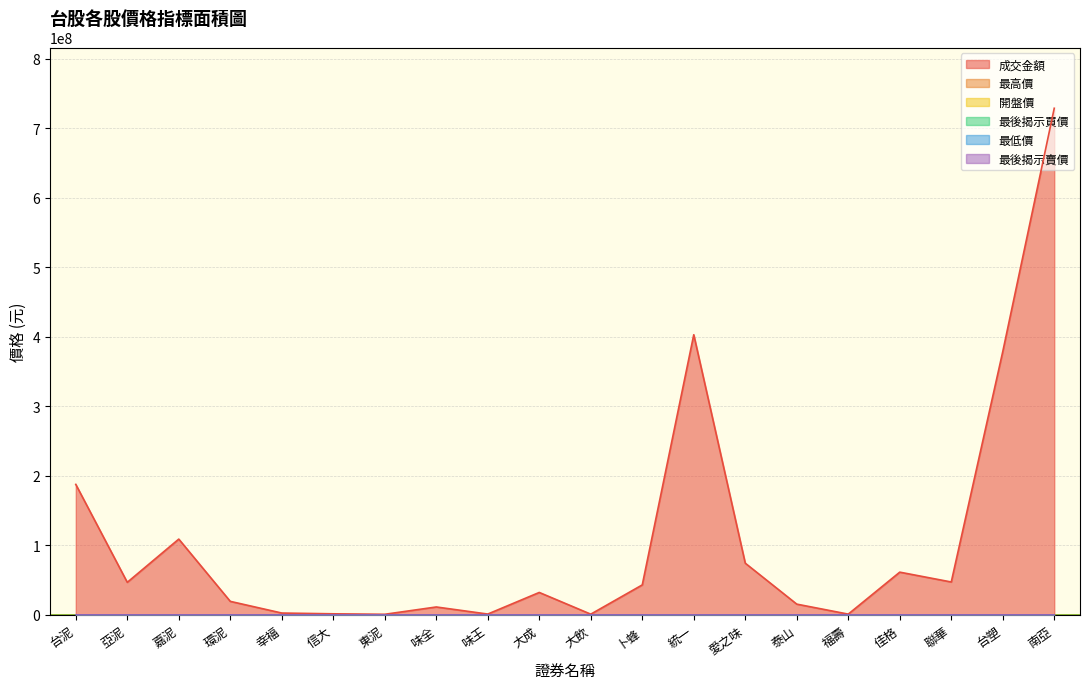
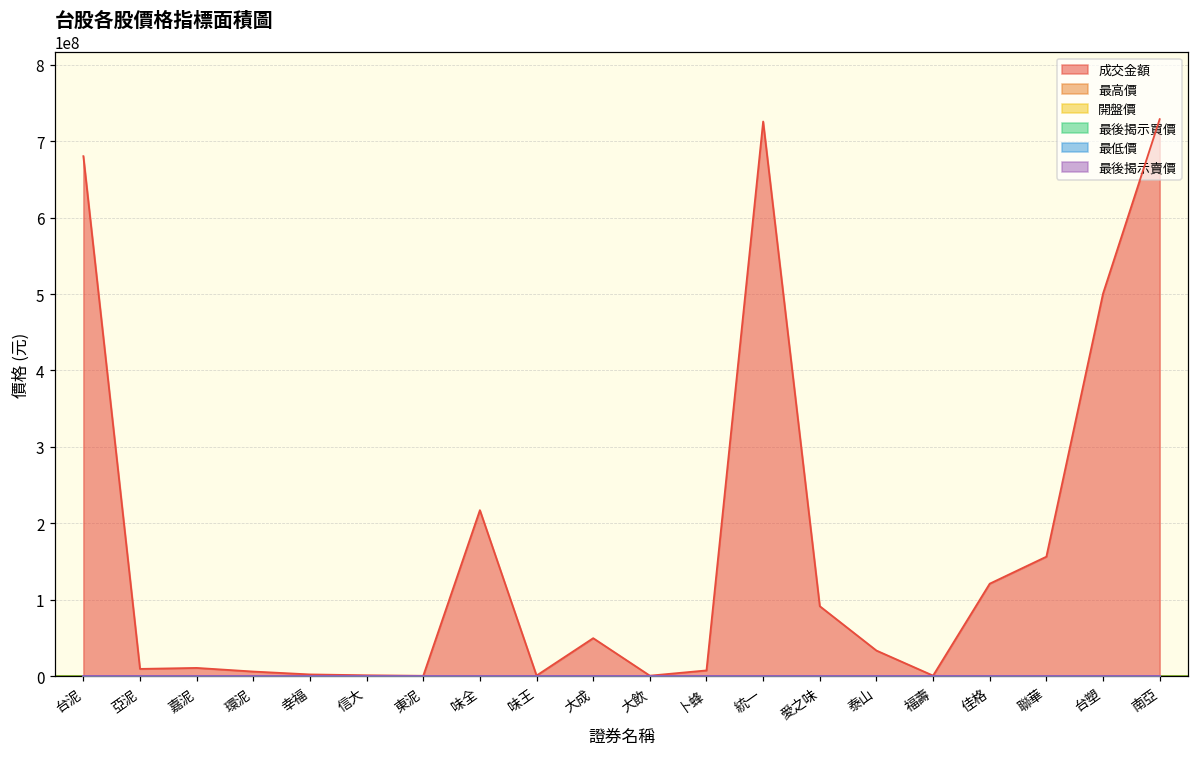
  {
    "成交金額": {
-     "台泥": 190000000,
-     "亞泥": 50000000,
-     "嘉泥": 110000000,
-     "環泥": 20000000,
-     "味全": 10000000,
-     "大成": 30000000,
-     "卜蜂": 40000000,
-     "統一": 400000000,
-     "愛之味": 70000000,
-     "泰山": 20000000,
-     "佳格": 60000000,
-     "聯華": 50000000,
-     "台塑": 380000000
+     "台泥": 680000000,
+     "亞泥": 10000000,
+     "嘉泥": 10000000,
+     "環泥": 10000000,
+     "味全": 220000000,
+     "大成": 50000000,
+     "卜蜂": 10000000,
+     "統一": 730000000,
+     "愛之味": 90000000,
+     "泰山": 30000000,
+     "佳格": 120000000,
+     "聯華": 160000000,
+     "台塑": 500000000
    },
    "最後揭示賣價": {
      "台泥": 0,
      "亞泥": 0,
      "嘉泥": 0,
      "環泥": 0,
      "味全": 0,
      "大成": 0,
      "卜蜂": 0,
      "統一": 0,
      "愛之味": 0,
      "泰山": 0,
      "佳格": 0,
      "聯華": 0,
      "台塑": 0,
      "南亞": 0
    }
  }
